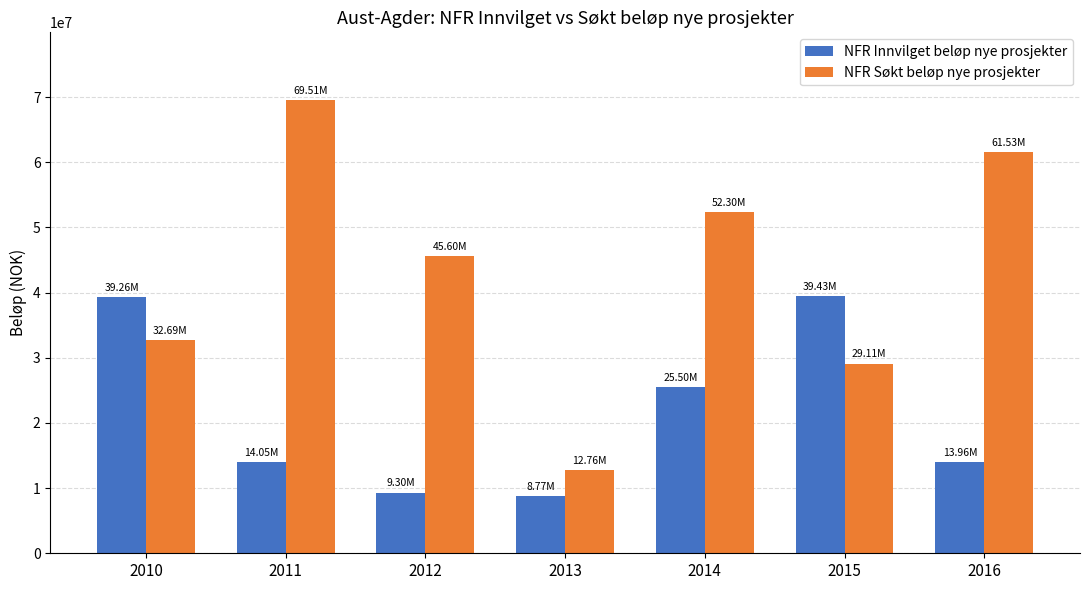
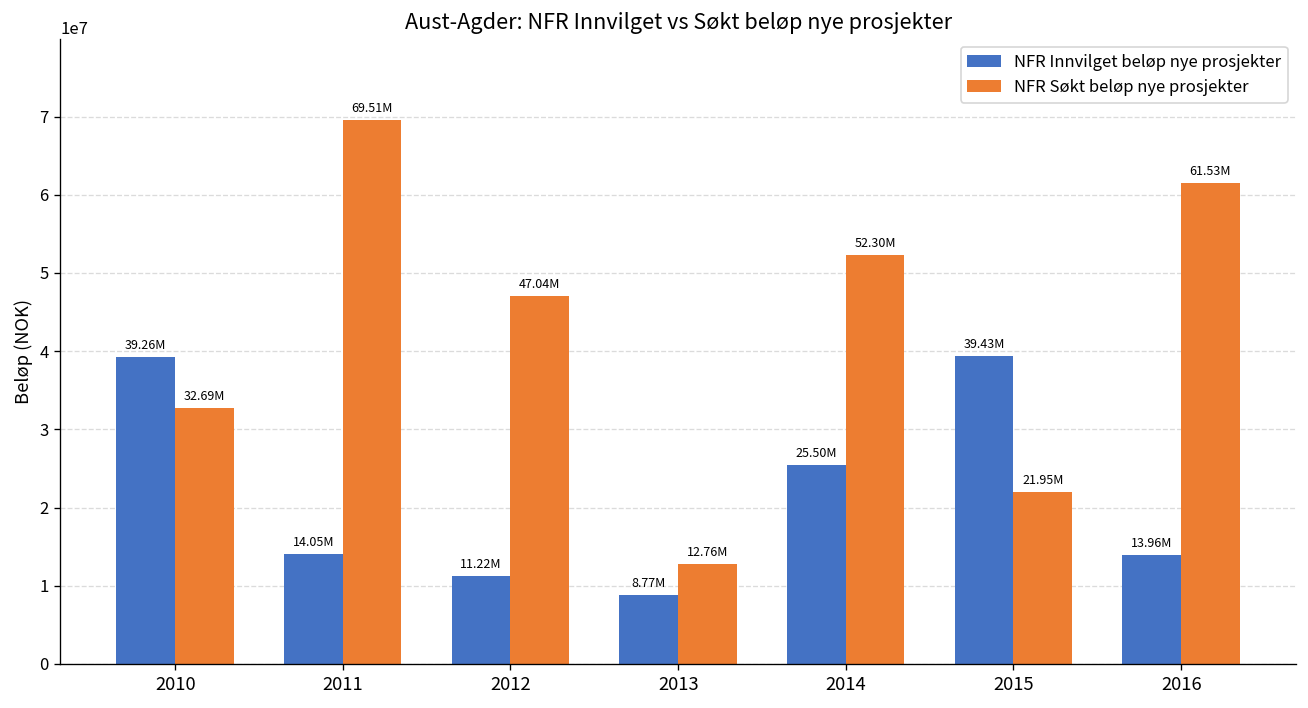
  {
    "NFR Innvilget beløp nye prosjekter": {
      "2010": "39.26M",
      "2011": "14.05M",
-     "2012": "9.30M",
+     "2012": "11.22M",
      "2013": "8.77M",
      "2014": "25.50M",
      "2015": "39.43M",
      "2016": "13.96M"
    },
    "NFR Søkt beløp nye prosjekter": {
      "2010": "32.69M",
      "2011": "69.51M",
-     "2012": "45.60M",
+     "2012": "47.04M",
      "2013": "12.76M",
      "2014": "52.30M",
-     "2015": "29.11M",
+     "2015": "21.95M",
      "2016": "61.53M"
    }
  }
